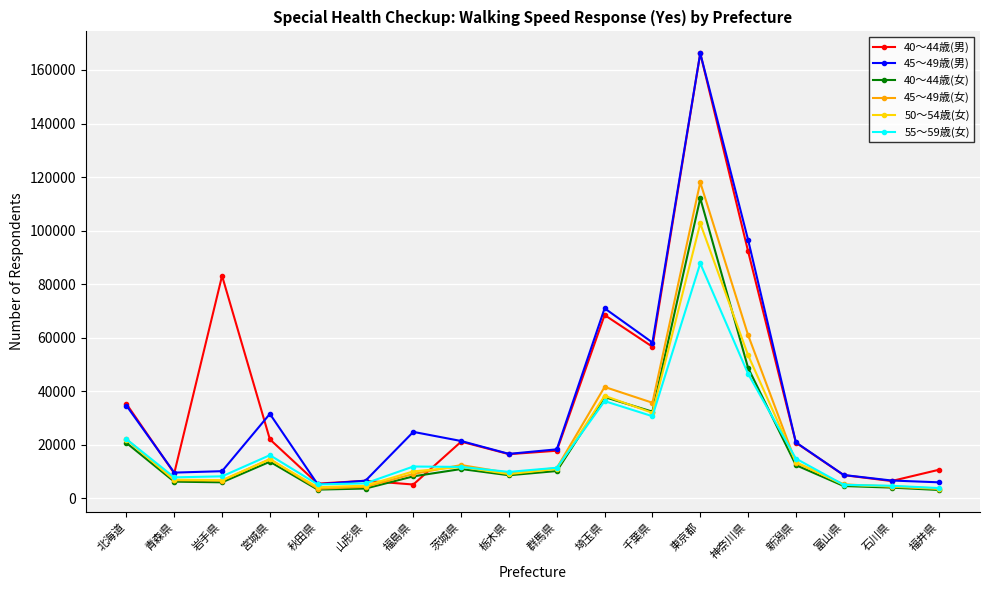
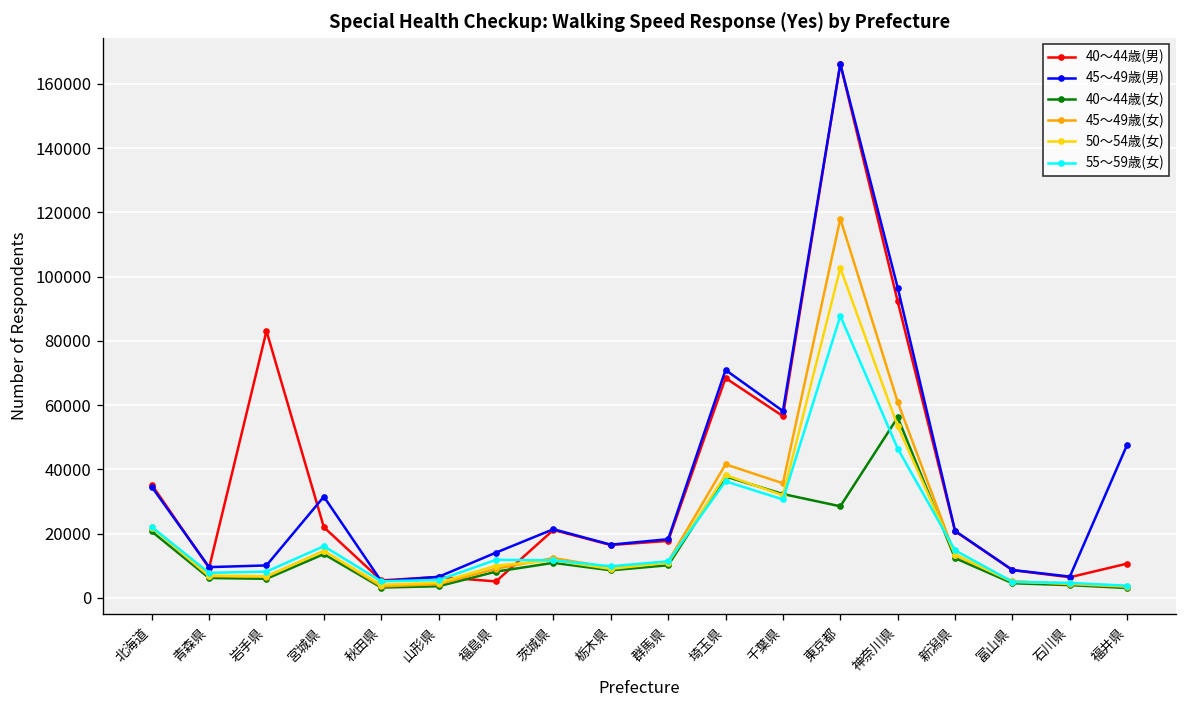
  {
    "40〜44歳(男)": {
      "岩手県": 83000,
      "宮城県": 22000,
      "福島県": 5000,
      "埼玉県": 68000,
      "千葉県": 57000,
      "神奈川県": 92000,
      "福井県": 11000
    },
    "45〜49歳(男)": {
      "岩手県": 10000,
      "宮城県": 32000,
-     "福島県": 25000,
+     "福島県": 14000,
      "埼玉県": 71000,
      "千葉県": 58000,
      "神奈川県": 97000,
-     "福井県": 6000
+     "福井県": 48000
    },
    "40〜44歳(女)": {
      "北海道": 21000,
-     "東京都": 112000,
-     "神奈川県": 49000
+     "東京都": 29000,
+     "神奈川県": 56000
    },
    "55〜59歳(女)": {
      "岩手県": 8000,
      "宮城県": 16000,
      "福島県": 12000,
      "埼玉県": 36000,
      "千葉県": 31000,
      "東京都": 88000,
      "神奈川県": 47000,
      "新潟県": 15000
    }
  }
